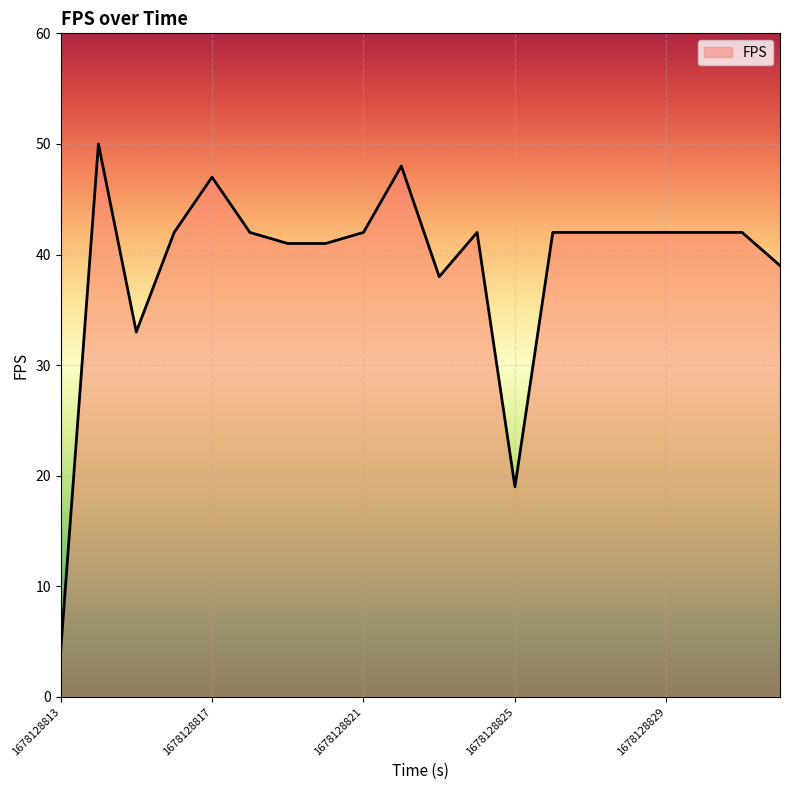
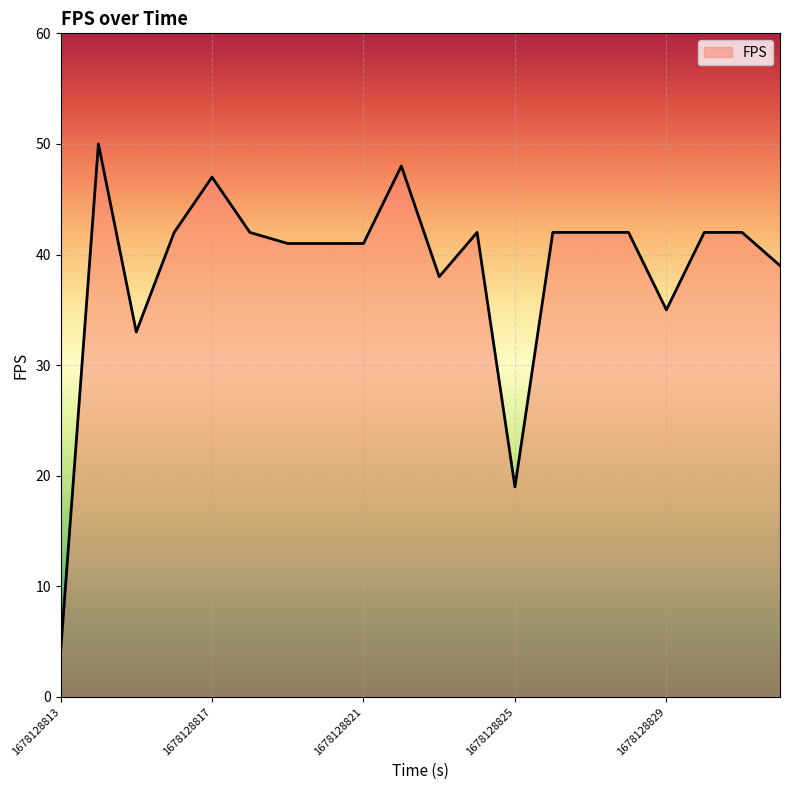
  {
    "1678128813": 4,
    "1678128817": 47,
-   "1678128821": 42,
+   "1678128821": 41,
    "1678128825": 19,
-   "1678128829": 42
+   "1678128829": 35
  }
